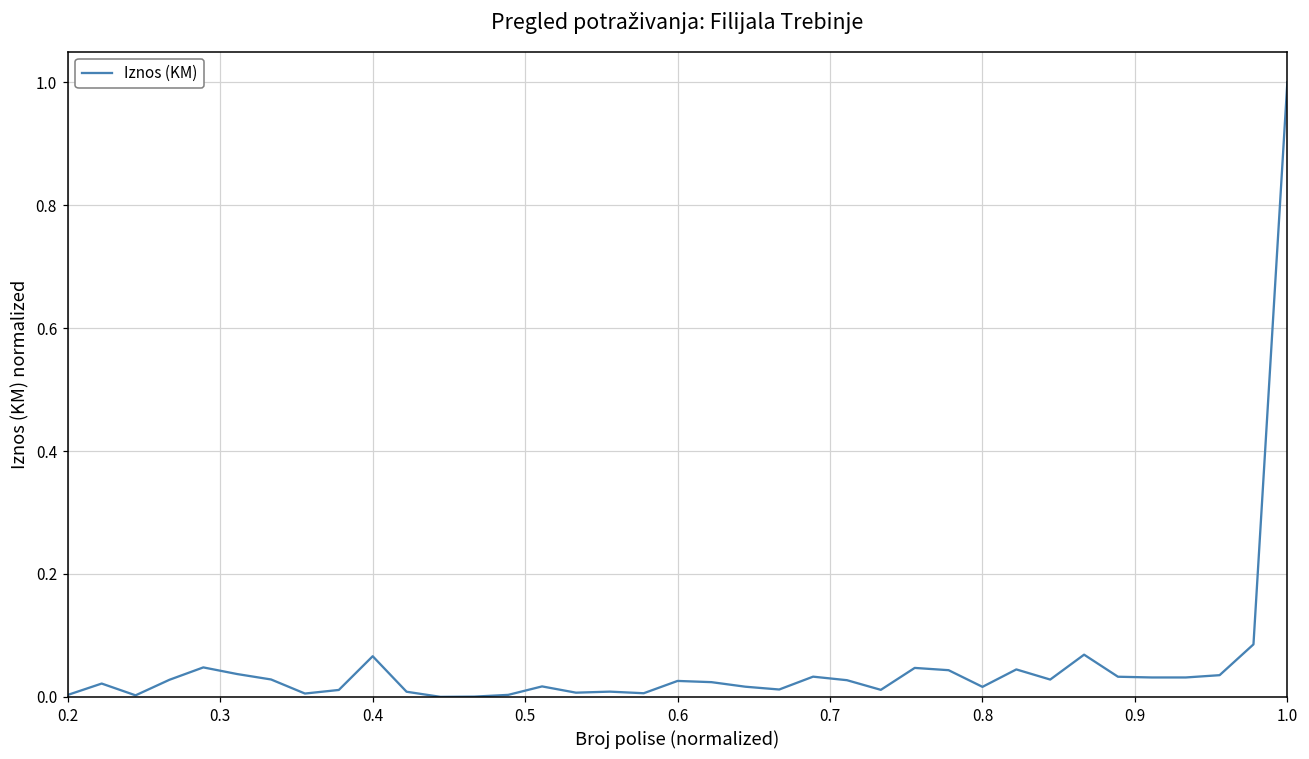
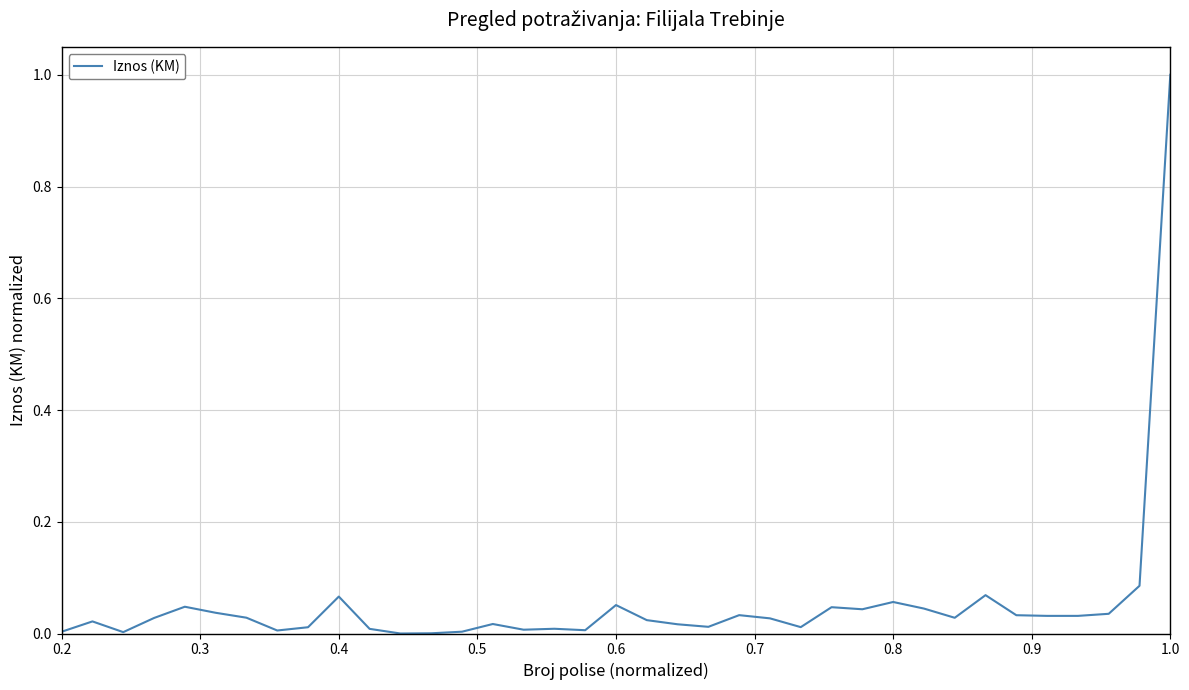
  {
    "0.2": 0.00,
    "0.4": 0.07,
-   "0.6": 0.03,
-   "0.8": 0.02,
+   "0.6": 0.05,
+   "0.8": 0.06,
    "1.0": 1.00
  }
